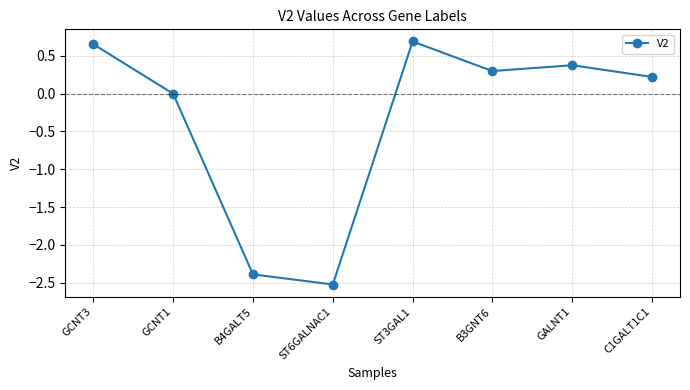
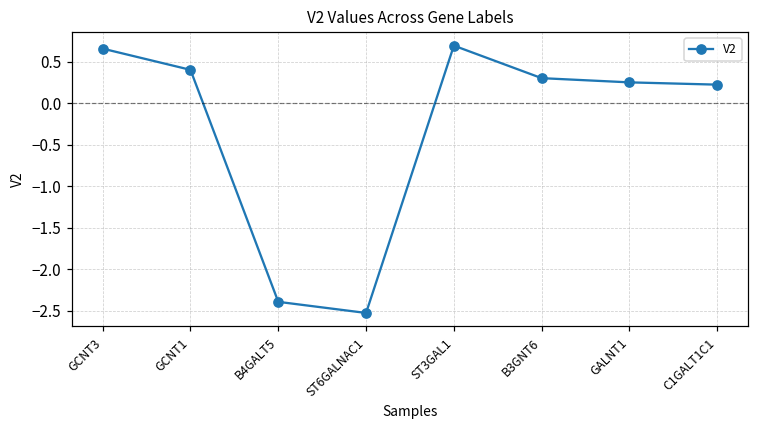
  {
    "GCNT3": 0.7,
-   "GCNT1": 0.0,
+   "GCNT1": 0.4,
    "B4GALT5": -2.4,
    "ST6GALNAC1": -2.5,
    "ST3GAL1": 0.7,
    "B3GNT6": 0.3,
-   "GALNT1": 0.4,
+   "GALNT1": 0.2,
    "C1GALT1C1": 0.2
  }
